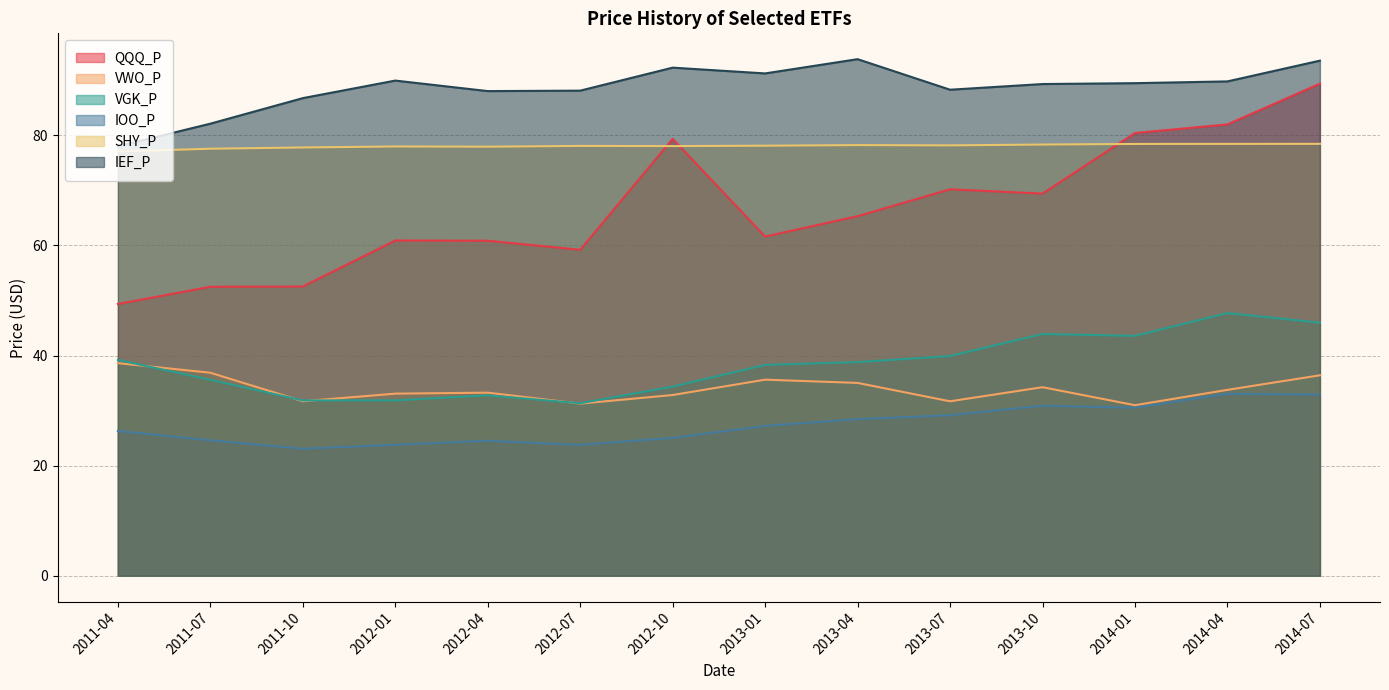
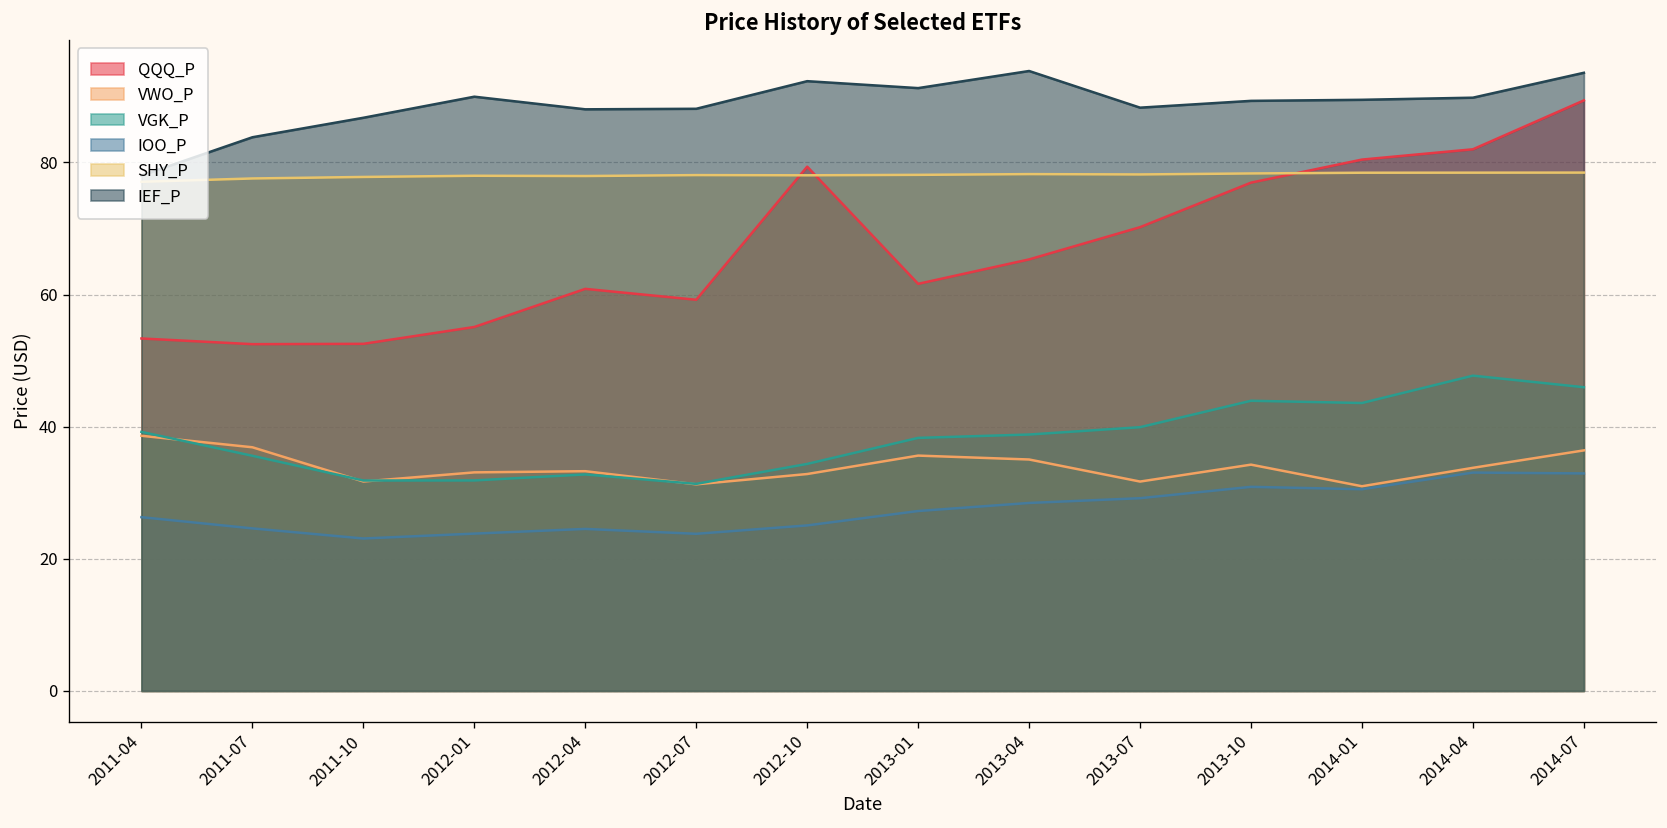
  {
    "QQQ_P": {
-     "2011-04": 49,
+     "2011-04": 53,
      "2011-07": 52,
      "2011-10": 53,
-     "2012-01": 61,
+     "2012-01": 55,
      "2012-04": 61,
      "2012-07": 59,
      "2012-10": 79,
      "2013-01": 62,
      "2013-04": 65,
      "2013-07": 70,
-     "2013-10": 69,
+     "2013-10": 77,
      "2014-01": 80,
      "2014-04": 82,
      "2014-07": 89
    },
    "IEF_P": {
-     "2011-07": 82,
+     "2011-07": 84,
      "2011-10": 87,
      "2012-01": 90,
      "2012-04": 88,
      "2012-07": 88,
      "2012-10": 92,
      "2013-01": 91,
      "2013-04": 94,
      "2013-07": 88,
      "2013-10": 89,
      "2014-01": 89,
      "2014-04": 90,
      "2014-07": 94
    }
  }
